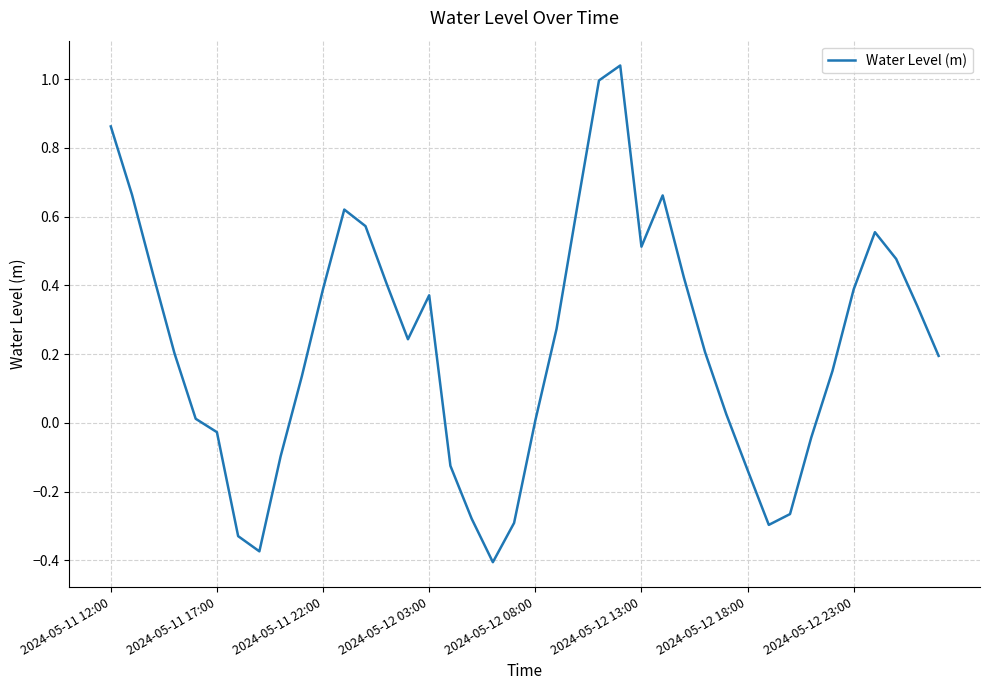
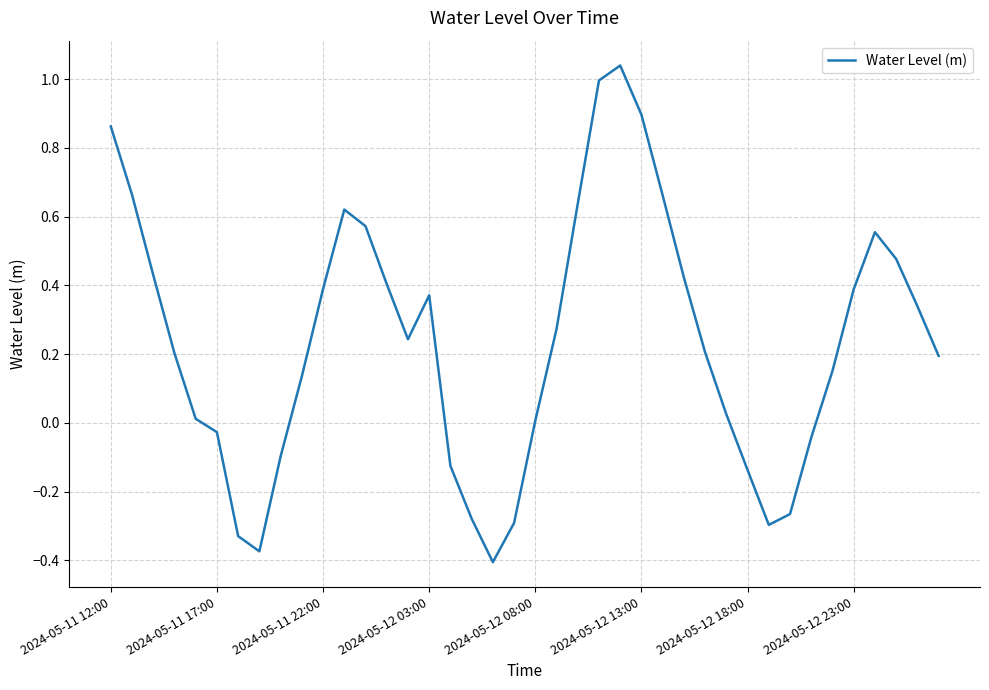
  {
    "2024-05-11 12:00": 0.86,
    "2024-05-11 17:00": -0.03,
    "2024-05-11 22:00": 0.39,
    "2024-05-12 03:00": 0.37,
    "2024-05-12 08:00": 0.01,
-   "2024-05-12 13:00": 0.51,
+   "2024-05-12 13:00": 0.90,
    "2024-05-12 18:00": -0.14,
    "2024-05-12 23:00": 0.39
  }
